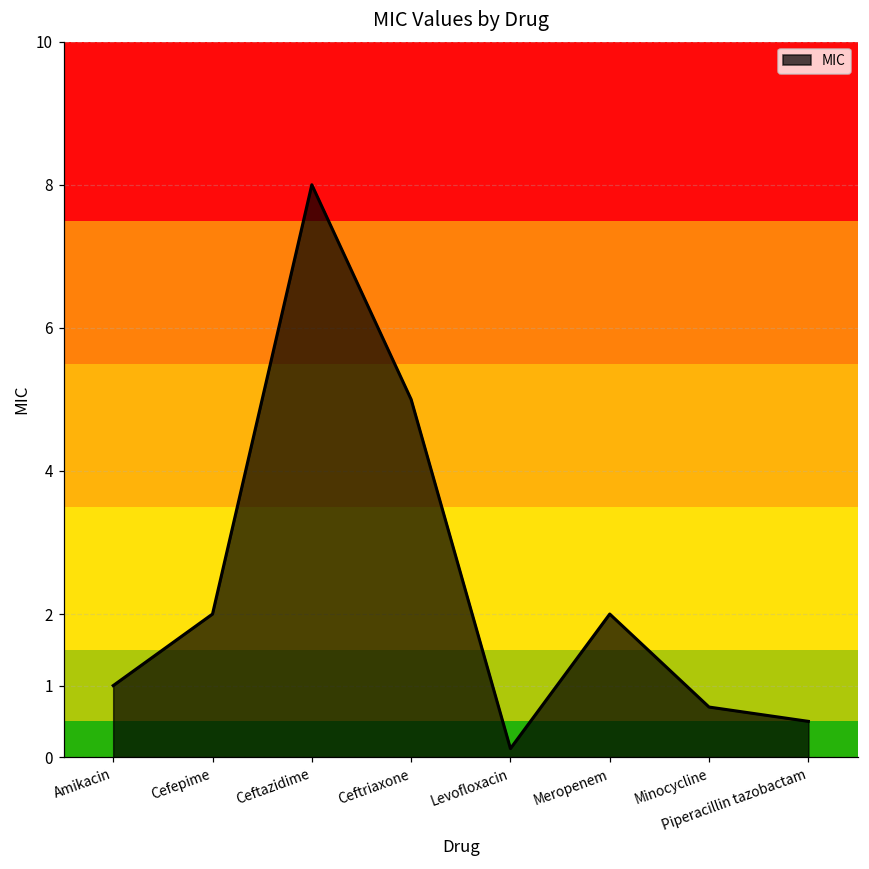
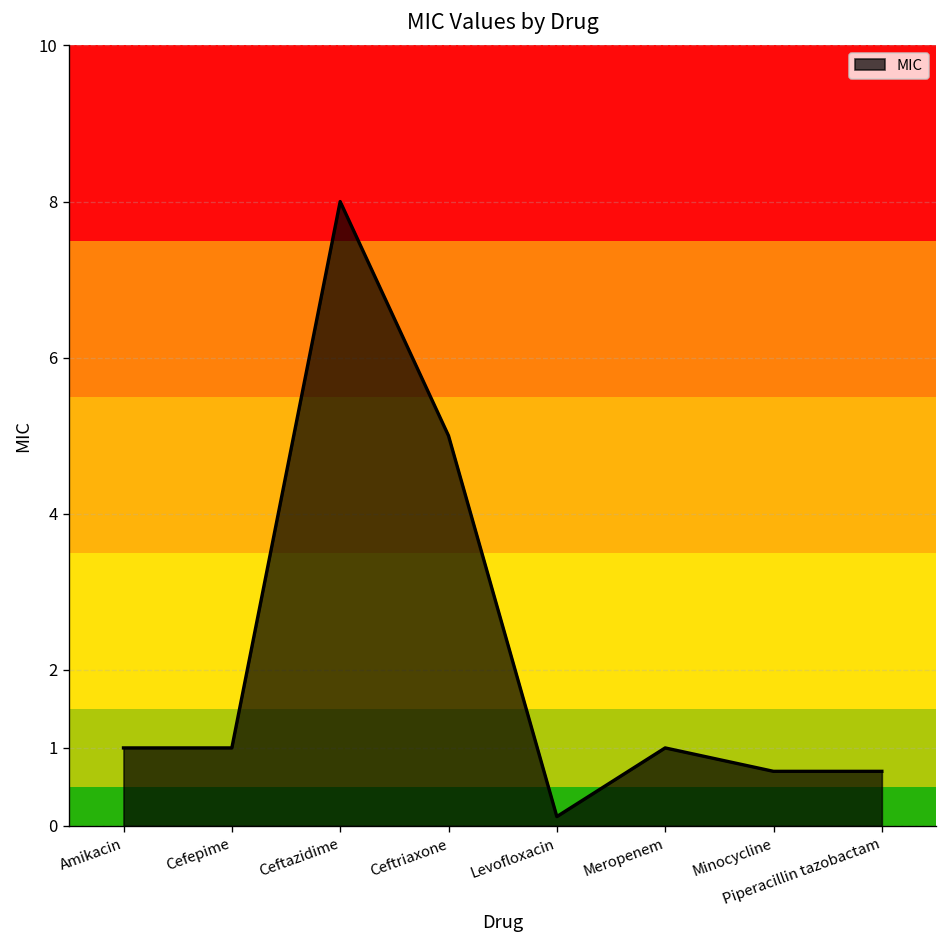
  {
    "Amikacin": 1.0,
-   "Cefepime": 2,
+   "Cefepime": 1,
    "Ceftazidime": 8.0,
    "Ceftriaxone": 5.0,
    "Levofloxacin": 0.1,
-   "Meropenem": 2,
+   "Meropenem": 1,
    "Minocycline": 0.7,
-   "Piperacillin tazobactam": 0.5
+   "Piperacillin tazobactam": 0.7
  }
